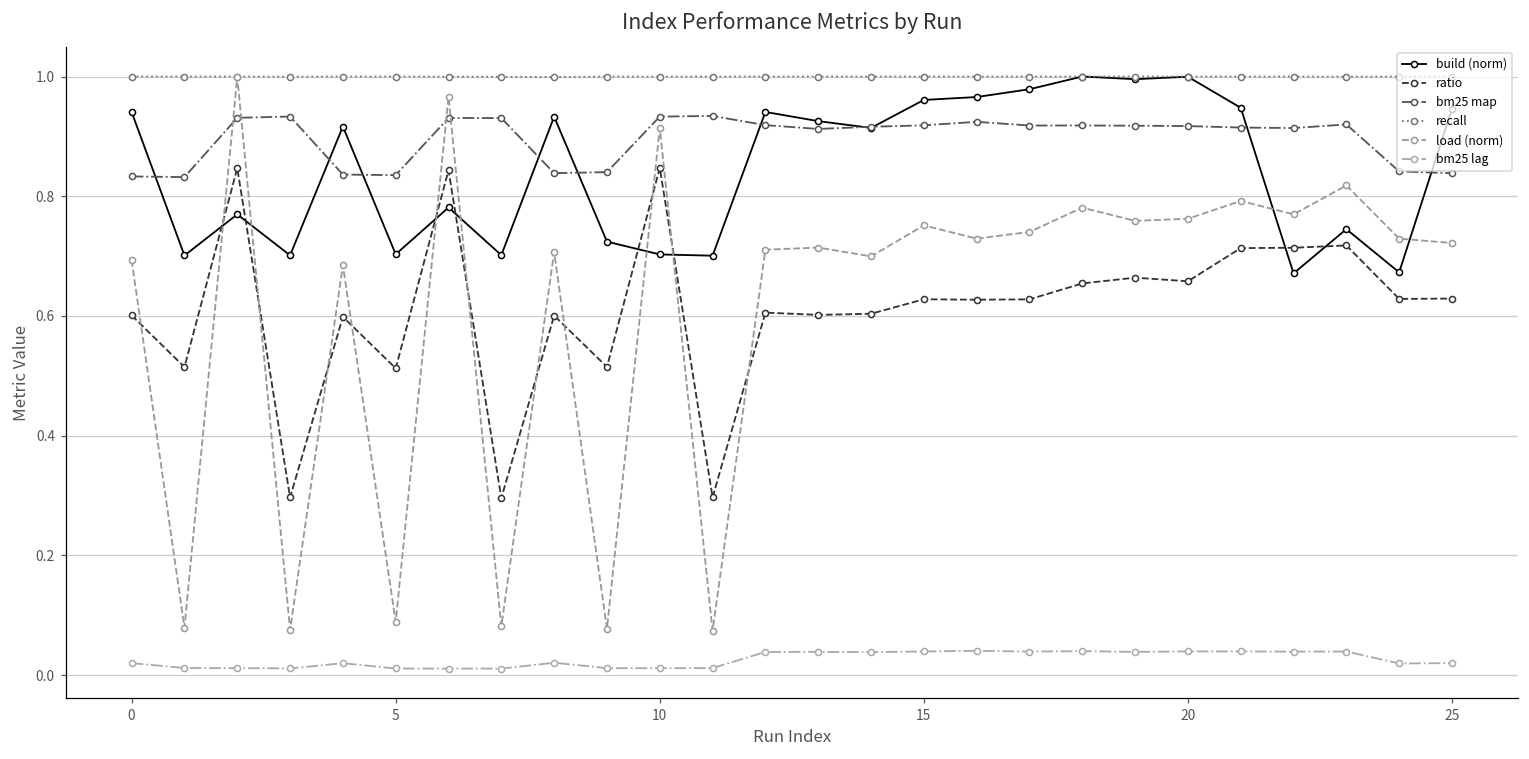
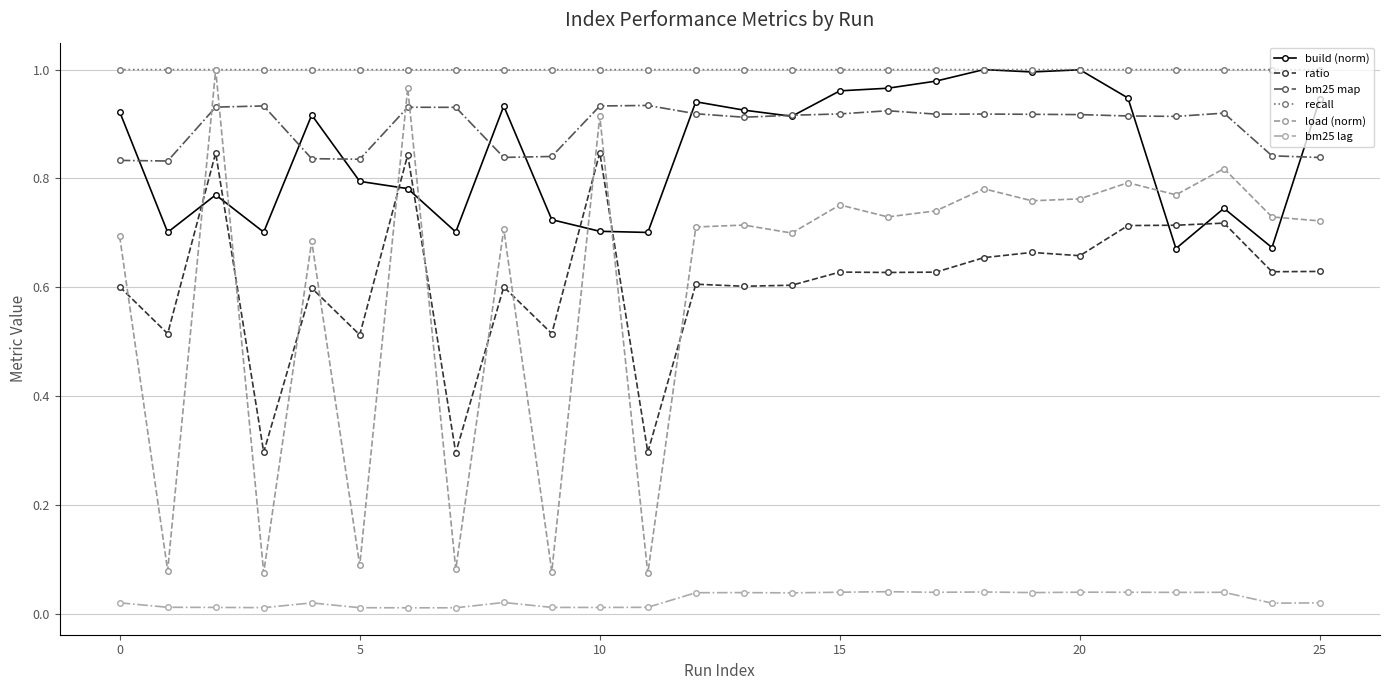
  {
    "build (norm)": {
-     "0": 0.94,
-     "5": 0.70,
+     "0": 0.92,
+     "5": 0.79,
      "10": 0.70,
      "15": 0.96
    }
  }
